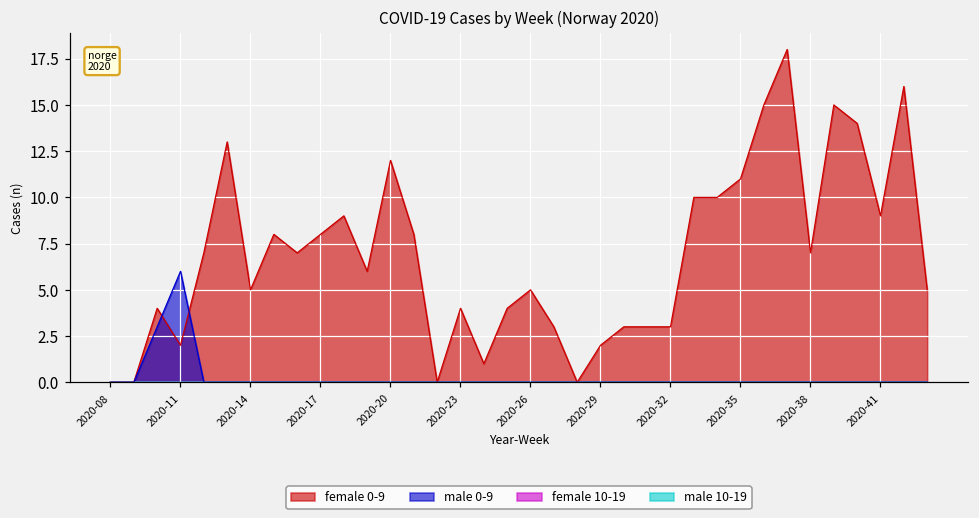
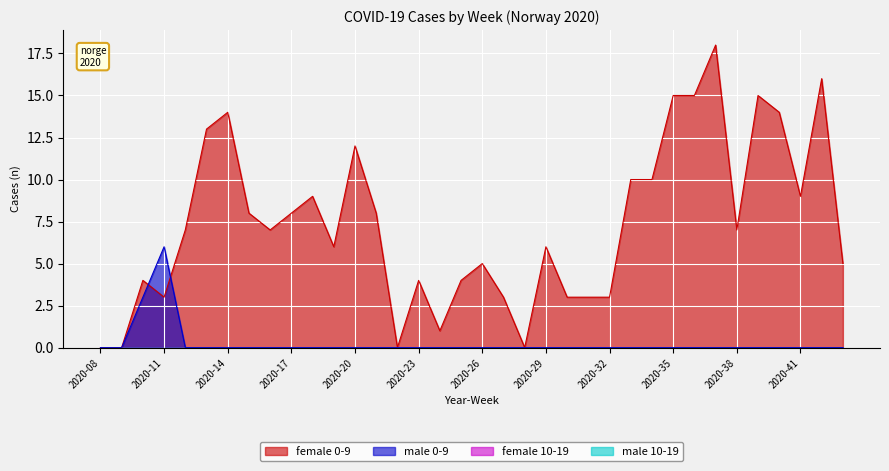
  {
    "female 0-9": {
-     "2020-11": 2,
-     "2020-14": 5,
+     "2020-11": 3,
+     "2020-14": 14,
      "2020-17": 8,
      "2020-20": 12,
      "2020-23": 4,
      "2020-26": 5,
-     "2020-29": 2,
+     "2020-29": 6,
      "2020-32": 3,
-     "2020-35": 11,
+     "2020-35": 15,
      "2020-38": 7,
      "2020-41": 9
    },
    "male 0-9": {
      "2020-11": 6
    },
    "male 10-19": {
      "2020-11": 0
    }
  }
